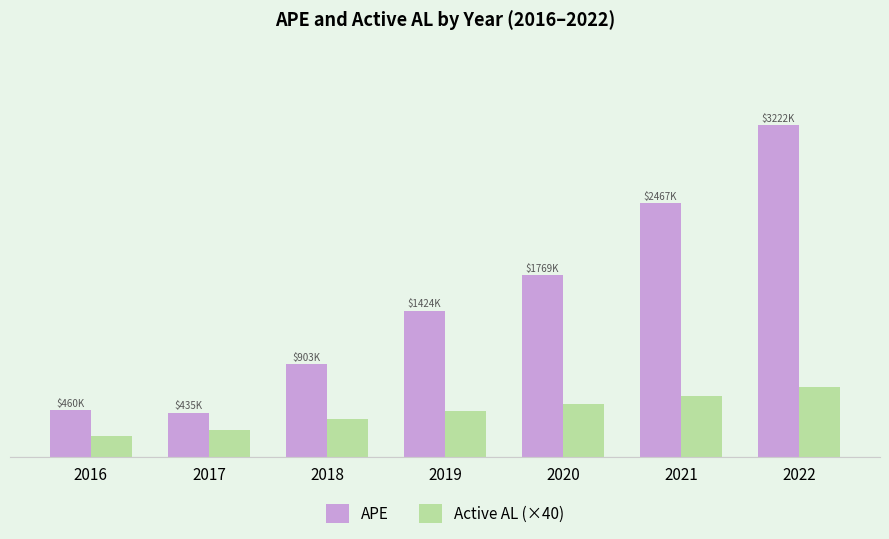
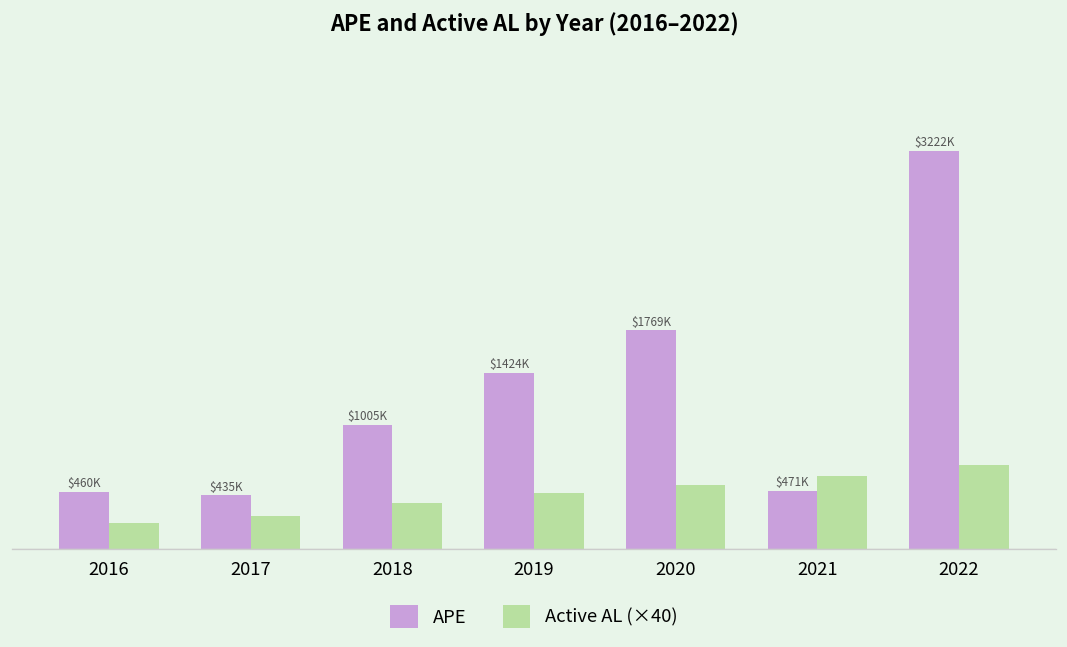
  {
    "APE": {
      "2016": "$460K",
      "2017": "$435K",
-     "2018": "$903K",
+     "2018": "$1005K",
      "2019": "$1424K",
      "2020": "$1769K",
-     "2021": "$2467K",
+     "2021": "$471K",
      "2022": "$3222K"
    }
  }
